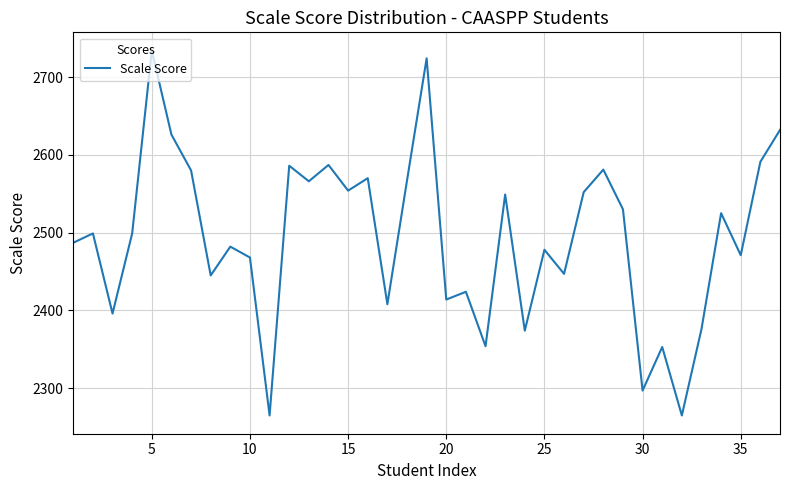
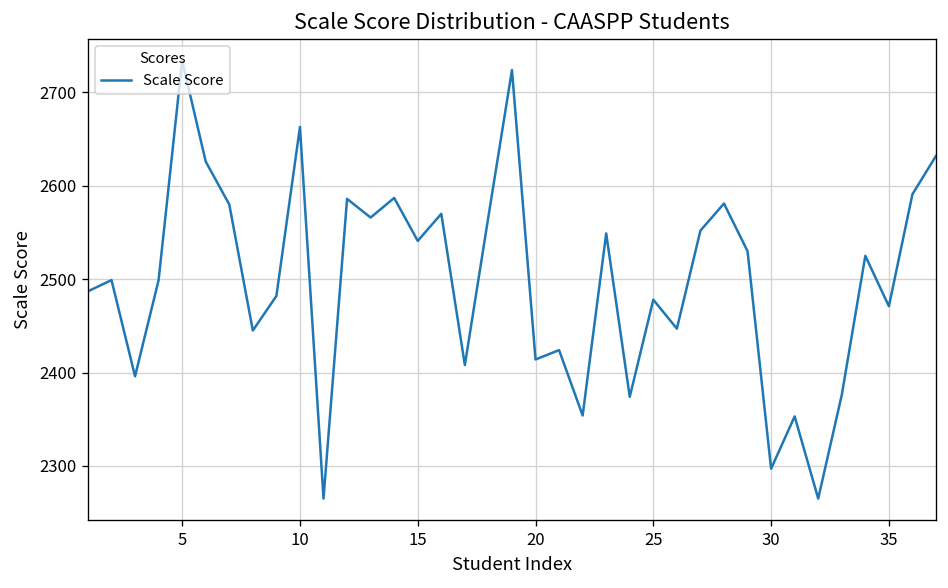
  {
-   "10": 2470,
-   "15": 2550,
+   "10": 2660,
+   "15": 2540,
    "20": 2410,
    "25": 2480,
    "30": 2300,
    "35": 2470
  }
